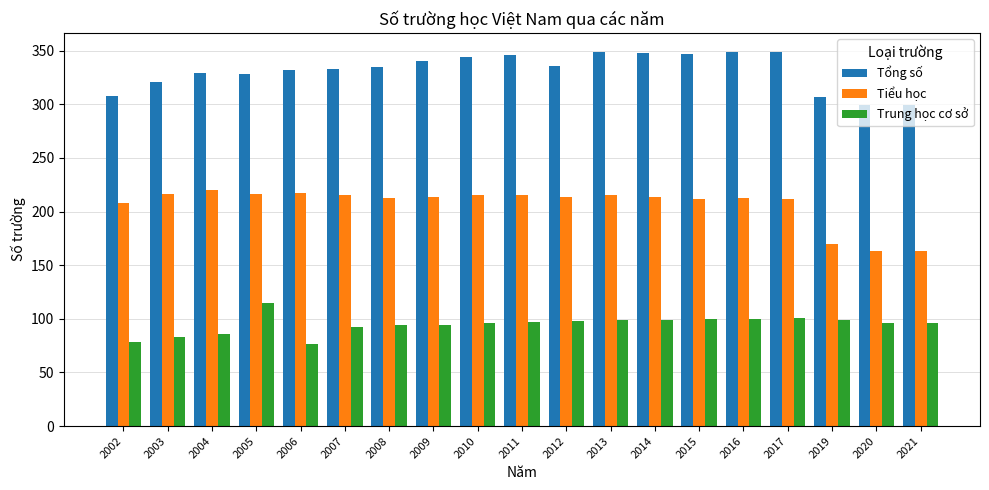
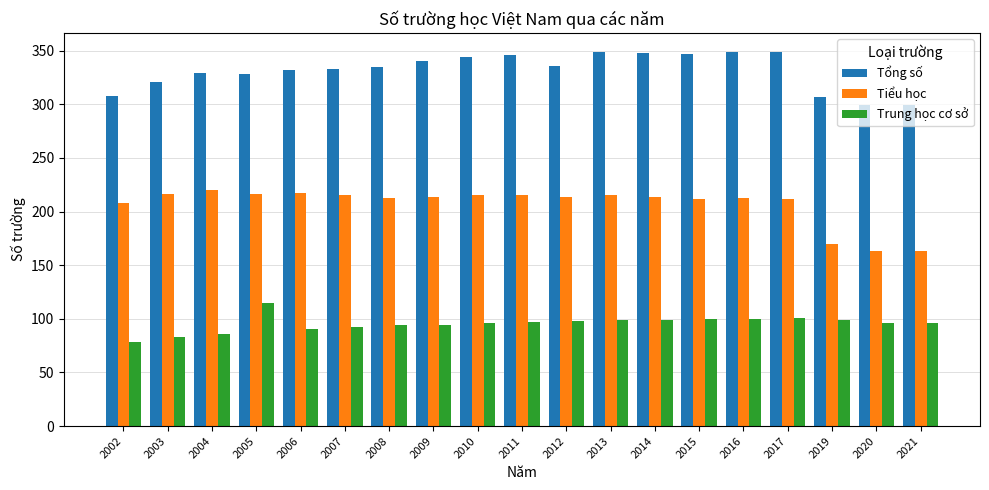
  {
    "Tổng số": {
      "2002": 308,
      "2003": 321,
      "2004": 329,
      "2005": 328,
      "2006": 332,
      "2007": 333,
      "2008": 335,
      "2009": 340,
      "2010": 344,
      "2011": 346,
      "2012": 336,
      "2013": 349,
      "2014": 348,
      "2015": 347,
      "2016": 349,
      "2017": 349,
      "2019": 307
    },
    "Tiểu học": {
      "2002": 208,
      "2003": 216,
      "2004": 220,
      "2005": 216,
      "2006": 217,
      "2007": 215,
      "2008": 213,
      "2009": 214,
      "2010": 215,
      "2011": 215,
      "2012": 214,
      "2013": 215,
      "2014": 214,
      "2015": 212,
      "2016": 213,
      "2017": 212,
      "2019": 170,
      "2020": 163,
      "2021": 163
    },
    "Trung học cơ sở": {
      "2002": 78,
      "2003": 83,
      "2004": 86,
      "2005": 115,
-     "2006": 77,
+     "2006": 91,
      "2007": 92,
      "2008": 94,
      "2009": 94,
      "2010": 96,
      "2011": 97,
      "2012": 98,
      "2013": 99,
      "2014": 99,
      "2015": 100,
      "2016": 100,
      "2017": 101,
      "2019": 99,
      "2020": 96,
      "2021": 96
    }
  }
